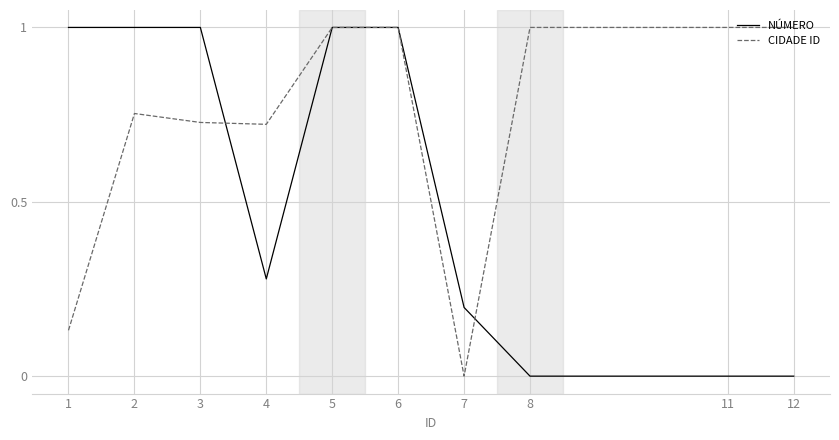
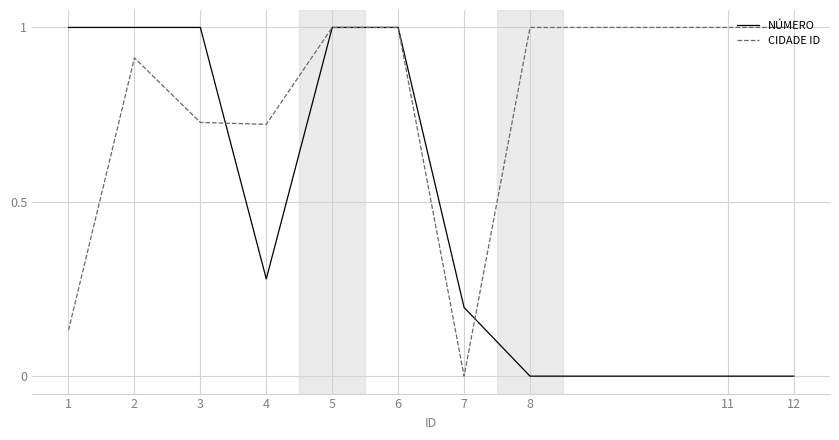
  {
    "NÚMERO": {
      "1": 1.00,
      "2": 1.00,
      "3": 1.00,
      "4": 0.28,
      "7": 0.20,
      "8": 0.00,
      "11": 0.00,
      "12": 0.00
    },
    "CIDADE ID": {
      "1": 0.13,
-     "2": 0.75,
+     "2": 0.91,
      "3": 0.73,
      "4": 0.72,
      "7": 0.00,
      "8": 1.00,
      "11": 1.00,
      "12": 1.00
    }
  }
